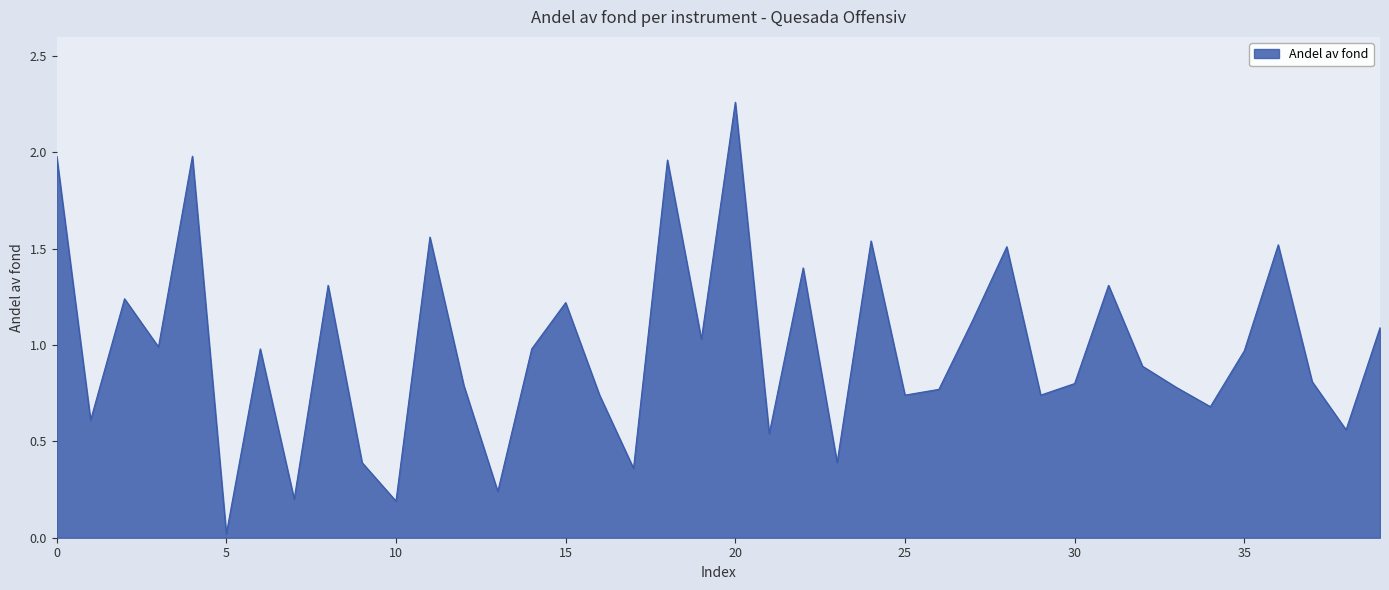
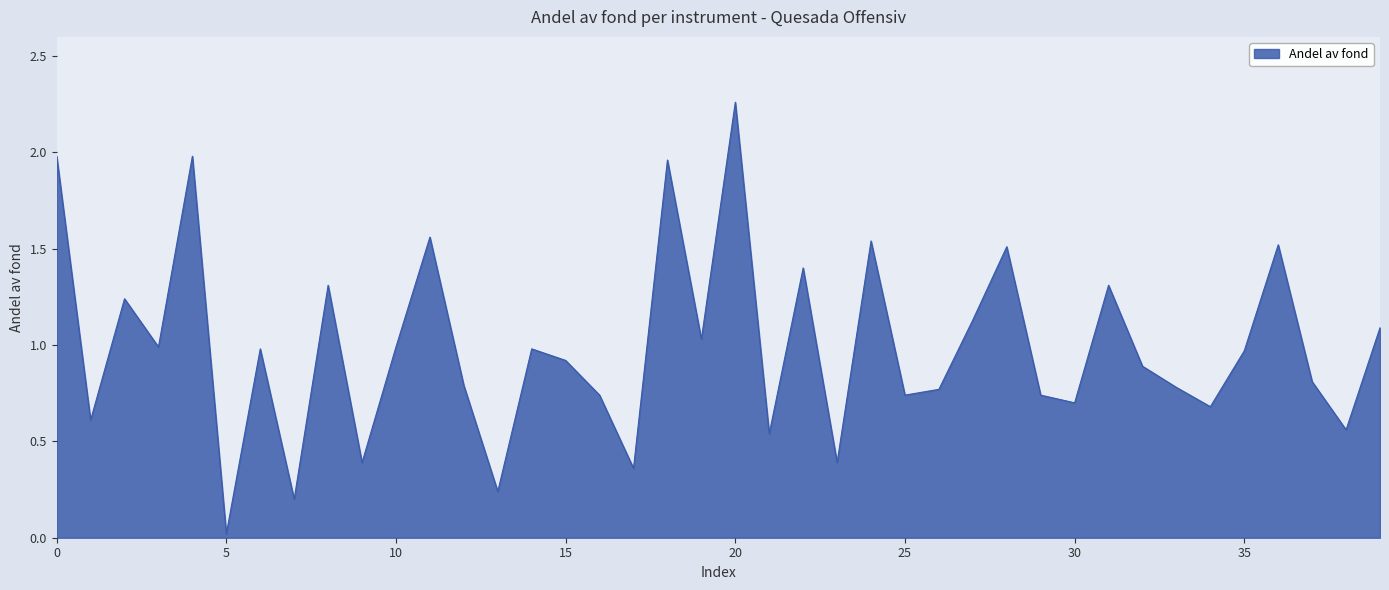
  {
    "0": 1.98,
    "5": 0.02,
-   "10": 0.19,
-   "15": 1.22,
+   "10": 0.99,
+   "15": 0.92,
    "20": 2.26,
    "25": 0.74,
-   "30": 0.8,
+   "30": 0.7,
    "35": 0.97
  }
